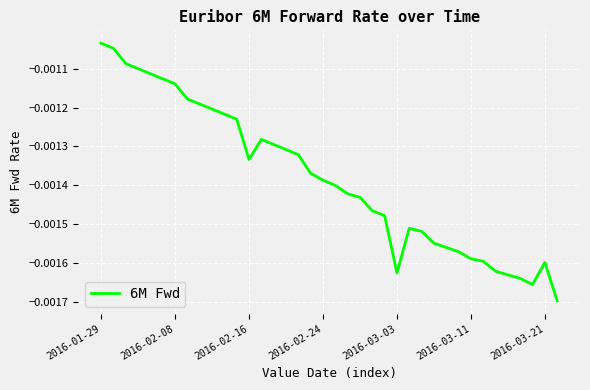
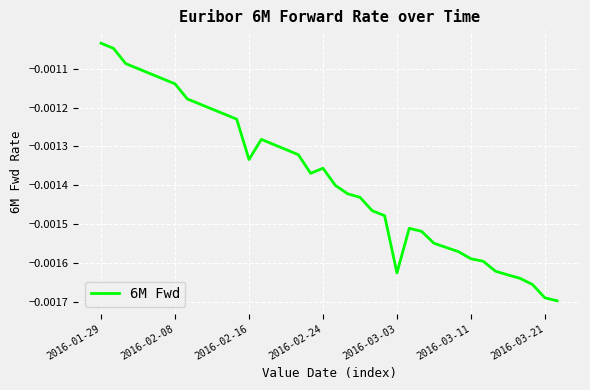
  {
    "2016-01-29": -0.00103,
    "2016-02-08": -0.00114,
    "2016-02-16": -0.00133,
-   "2016-02-24": -0.00139,
+   "2016-02-24": -0.00136,
    "2016-03-03": -0.00163,
    "2016-03-11": -0.00159,
-   "2016-03-21": -0.00160
+   "2016-03-21": -0.00169
  }
